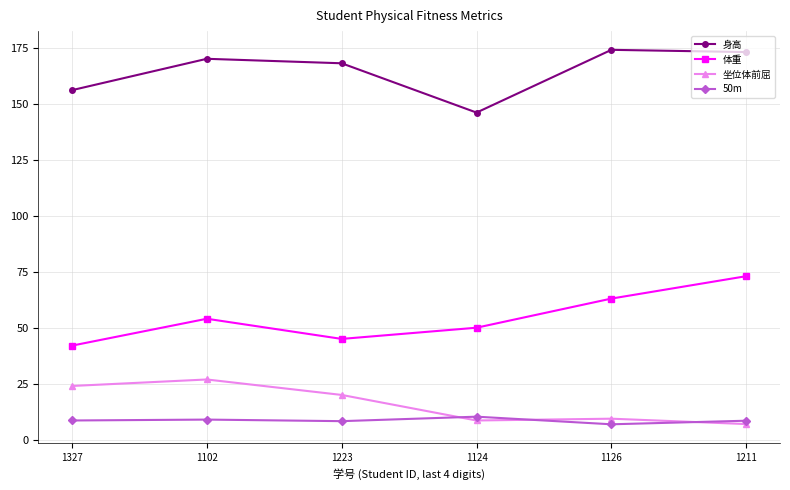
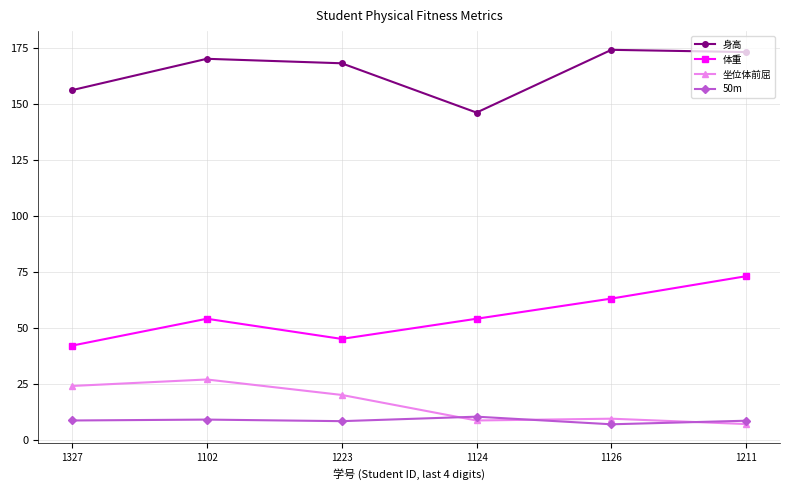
  {
    "身高": {
      "1327": 156,
      "1102": 170,
      "1223": 168,
      "1124": 146,
      "1126": 174
    },
    "体重": {
      "1327": 42,
      "1102": 54,
      "1223": 45,
-     "1124": 50,
+     "1124": 54,
      "1126": 63,
      "1211": 73
    },
    "坐位体前屈": {
      "1327": 24,
      "1102": 27,
      "1223": 20,
      "1124": 9,
      "1126": 9,
      "1211": 7
    },
    "50m": {
      "1327": 9,
      "1102": 9,
      "1223": 8,
      "1124": 10,
      "1126": 7,
      "1211": 9
    }
  }
